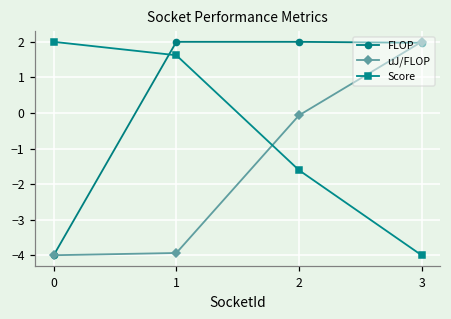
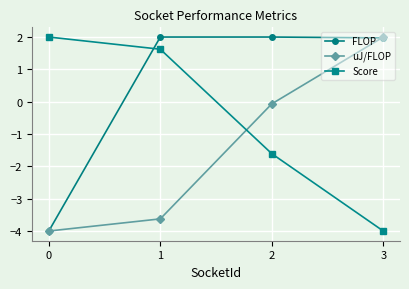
  {
    "uJ/FLOP": {
-     "1": -3.9,
+     "1": -3.6,
      "2": -0.1
    }
  }
